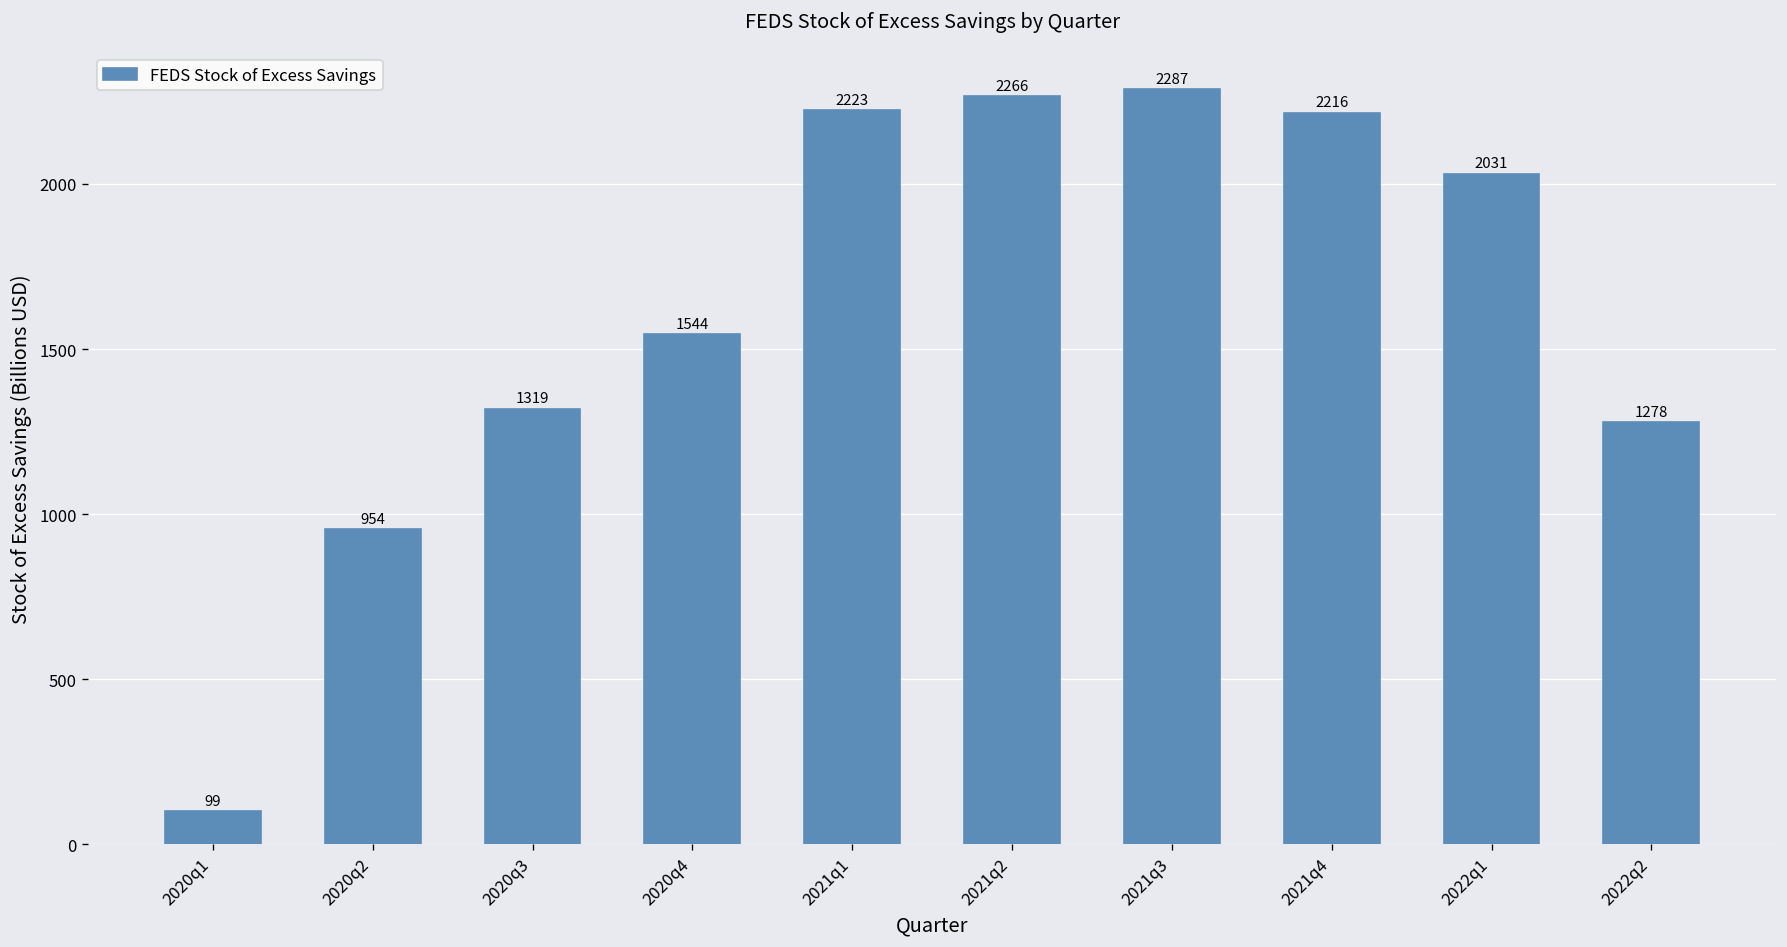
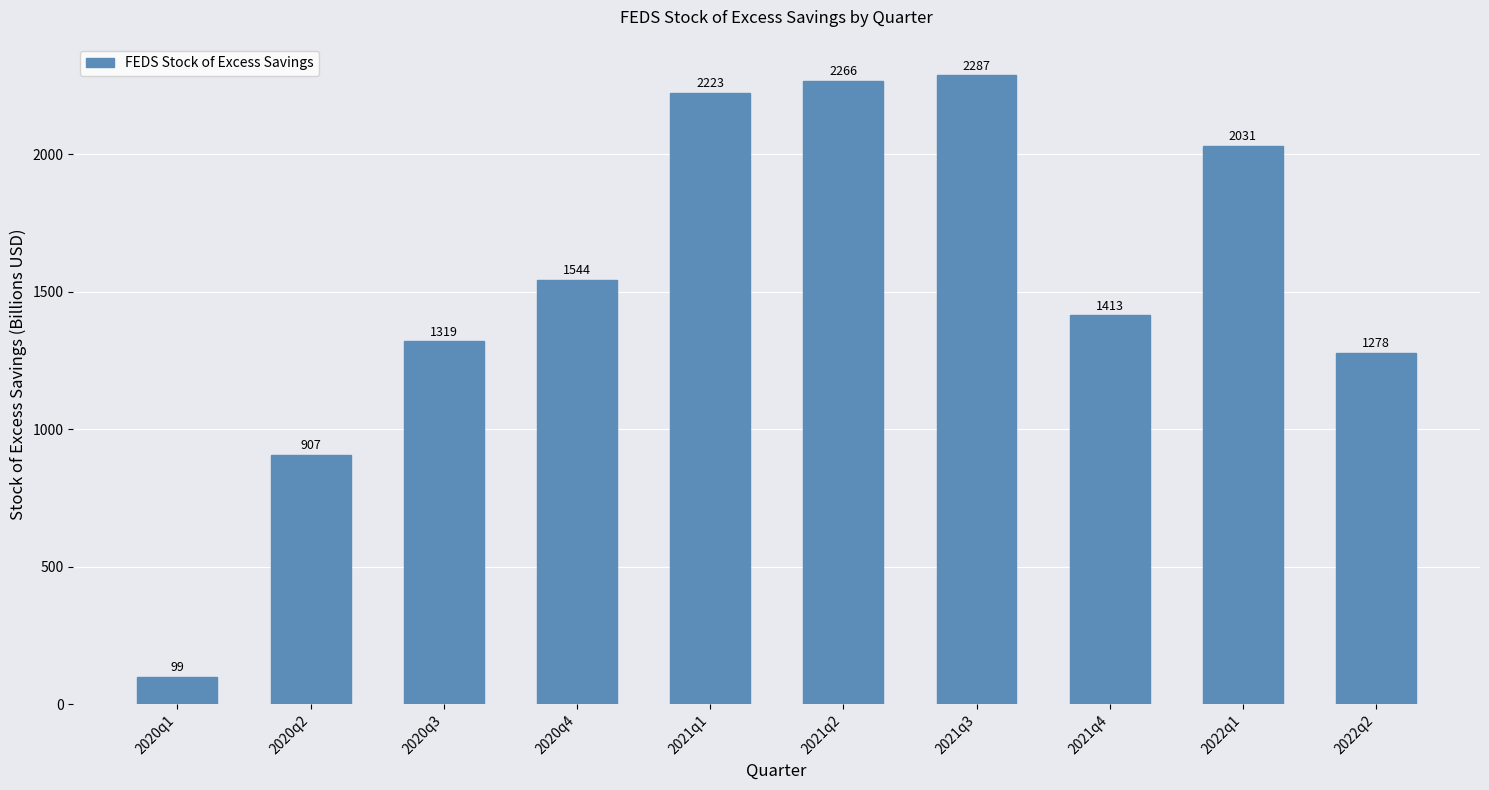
  {
    "2020q1": 99,
-   "2020q2": 954,
+   "2020q2": 907,
    "2020q3": 1319,
    "2020q4": 1544,
    "2021q1": 2223,
    "2021q2": 2266,
    "2021q3": 2287,
-   "2021q4": 2216,
+   "2021q4": 1413,
    "2022q1": 2031,
    "2022q2": 1278
  }
